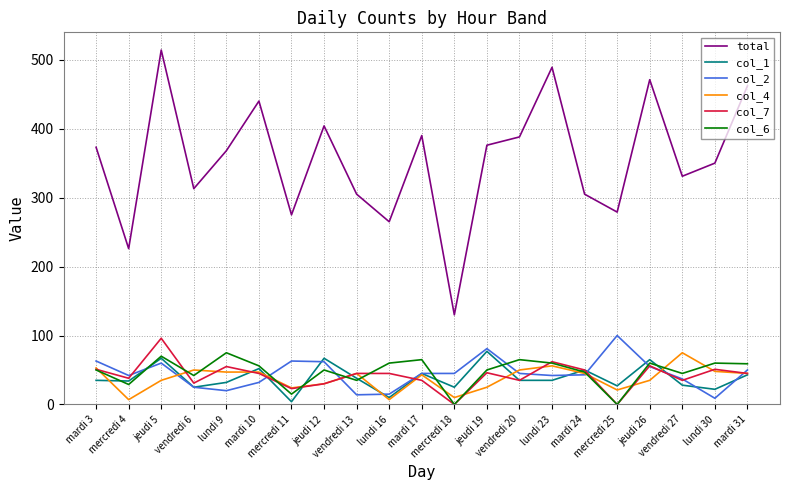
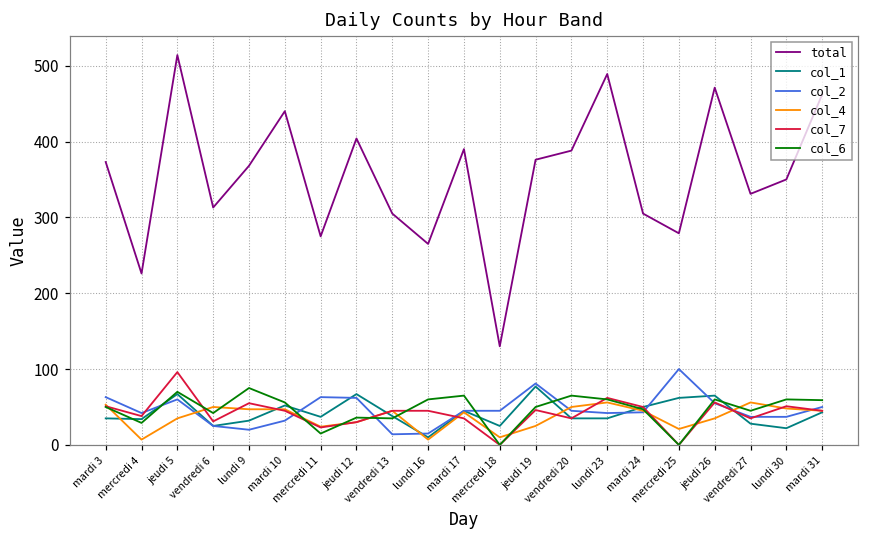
  {
    "total": {
      "mardi 3": 370,
      "mercredi 4": 230,
      "jeudi 5": 510,
      "vendredi 6": 310,
      "lundi 9": 370,
      "mardi 10": 440,
      "mercredi 11": 280,
      "jeudi 12": 400,
      "vendredi 13": 310,
      "lundi 16": 270,
      "mardi 17": 390,
      "mercredi 18": 130,
      "jeudi 19": 380,
      "vendredi 20": 390,
      "lundi 23": 490,
      "mardi 24": 310,
      "mercredi 25": 280,
      "jeudi 26": 470,
      "vendredi 27": 330,
      "lundi 30": 350
    },
    "col_1": {
      "mardi 3": 40,
      "mercredi 4": 30,
      "lundi 9": 30,
      "mardi 10": 50,
-     "mercredi 11": 0,
+     "mercredi 11": 40,
      "jeudi 12": 70,
      "mercredi 18": 30,
      "jeudi 19": 80,
      "lundi 23": 40,
-     "mercredi 25": 30,
+     "mercredi 25": 60,
      "jeudi 26": 70,
      "vendredi 27": 30,
      "lundi 30": 20
    },
    "col_2": {
      "mardi 3": 60,
      "mercredi 4": 40,
      "jeudi 5": 60,
      "lundi 9": 20,
      "mardi 10": 30,
      "mercredi 11": 60,
      "jeudi 12": 60,
      "vendredi 13": 10,
      "lundi 16": 20,
      "mercredi 18": 50,
      "jeudi 19": 80,
      "vendredi 20": 50,
      "lundi 23": 40,
      "mercredi 25": 100,
-     "lundi 30": 10,
+     "lundi 30": 40,
      "mardi 31": 50
    },
    "col_4": {
      "mercredi 4": 10,
      "jeudi 5": 40,
      "vendredi 6": 50,
      "lundi 9": 50,
      "mercredi 18": 10,
      "jeudi 19": 30,
      "vendredi 20": 50,
      "lundi 23": 60,
      "mercredi 25": 20,
      "jeudi 26": 40,
-     "vendredi 27": 80
+     "vendredi 27": 60
    },
    "col_7": {
      "mercredi 4": 40,
      "jeudi 5": 100,
      "vendredi 6": 30,
      "lundi 9": 60,
      "lundi 16": 50,
      "mardi 17": 40,
      "jeudi 19": 50
    },
    "col_6": {
      "mercredi 4": 30,
      "vendredi 6": 40,
      "lundi 9": 80,
      "mardi 10": 60,
      "mercredi 11": 20,
-     "jeudi 12": 50,
+     "jeudi 12": 40,
      "lundi 16": 60,
      "mardi 17": 70,
      "jeudi 19": 50,
      "vendredi 20": 70,
      "jeudi 26": 60,
      "vendredi 27": 50,
      "lundi 30": 60,
      "mardi 31": 60
    }
  }
